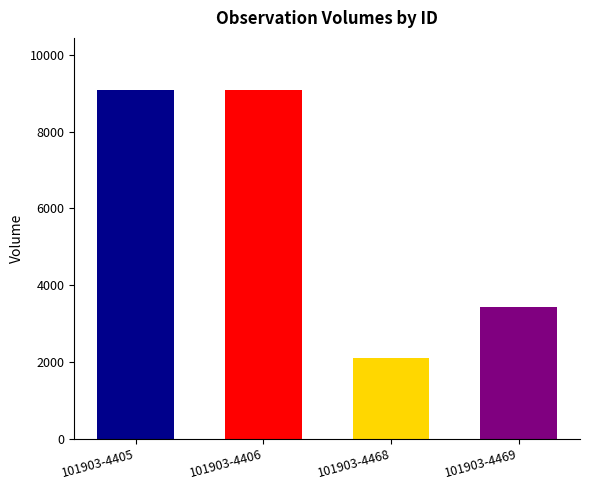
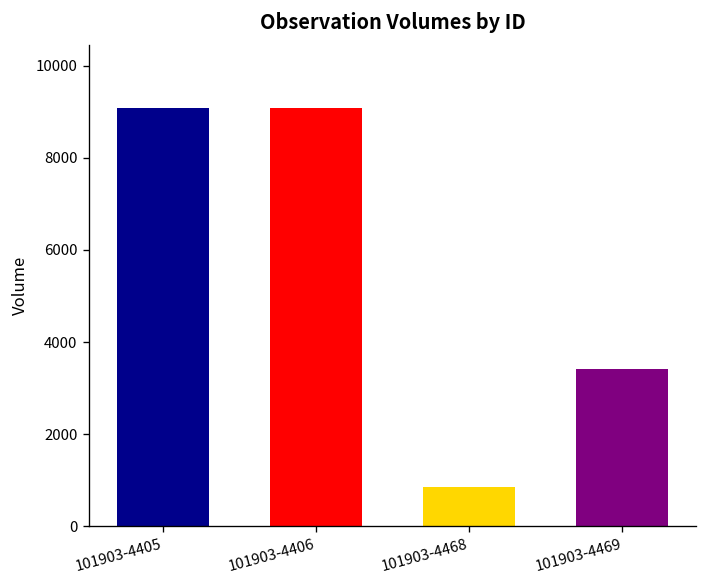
  {
    "101903-4405": 9100,
    "101903-4406": 9100,
-   "101903-4468": 2100,
+   "101903-4468": 800,
    "101903-4469": 3400
  }
